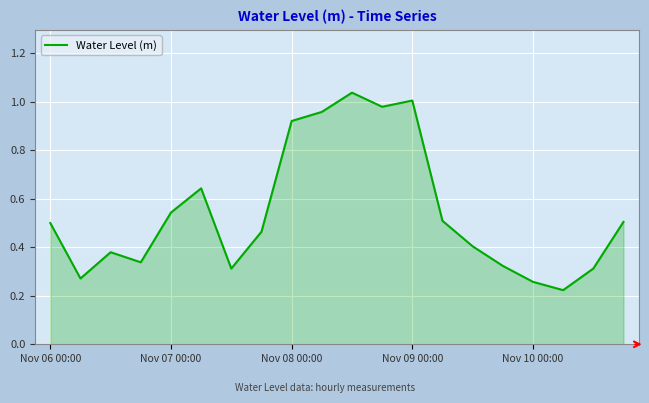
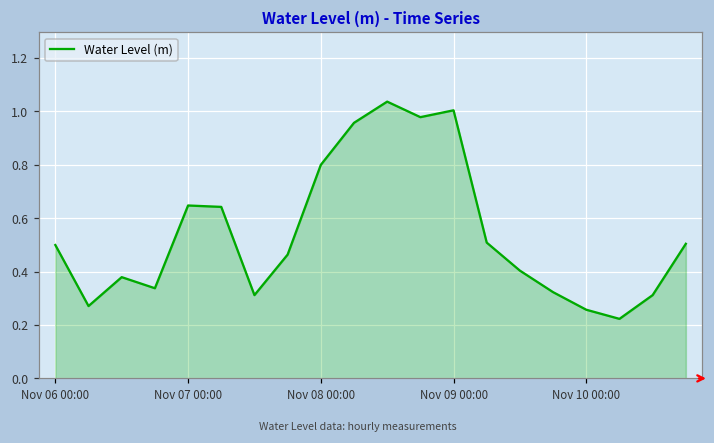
  {
    "Nov 06 00:00": 0.50,
-   "Nov 07 00:00": 0.54,
-   "Nov 08 00:00": 0.92,
+   "Nov 07 00:00": 0.65,
+   "Nov 08 00:00": 0.80,
    "Nov 09 00:00": 1.00,
    "Nov 10 00:00": 0.26
  }
